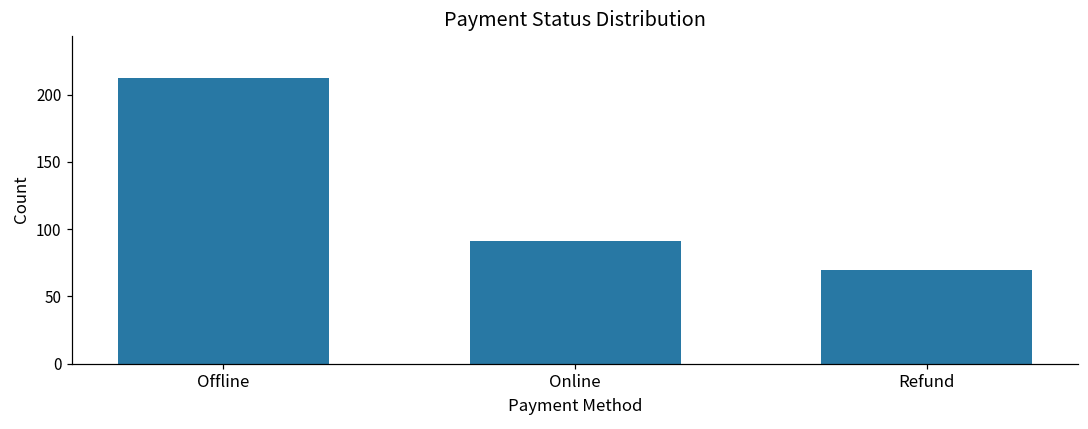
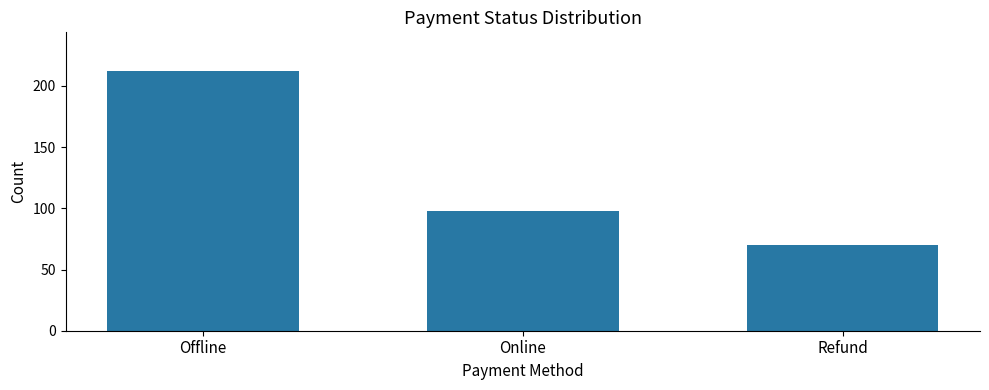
  {
    "Offline": 212,
-   "Online": 91,
+   "Online": 98,
    "Refund": 70
  }
